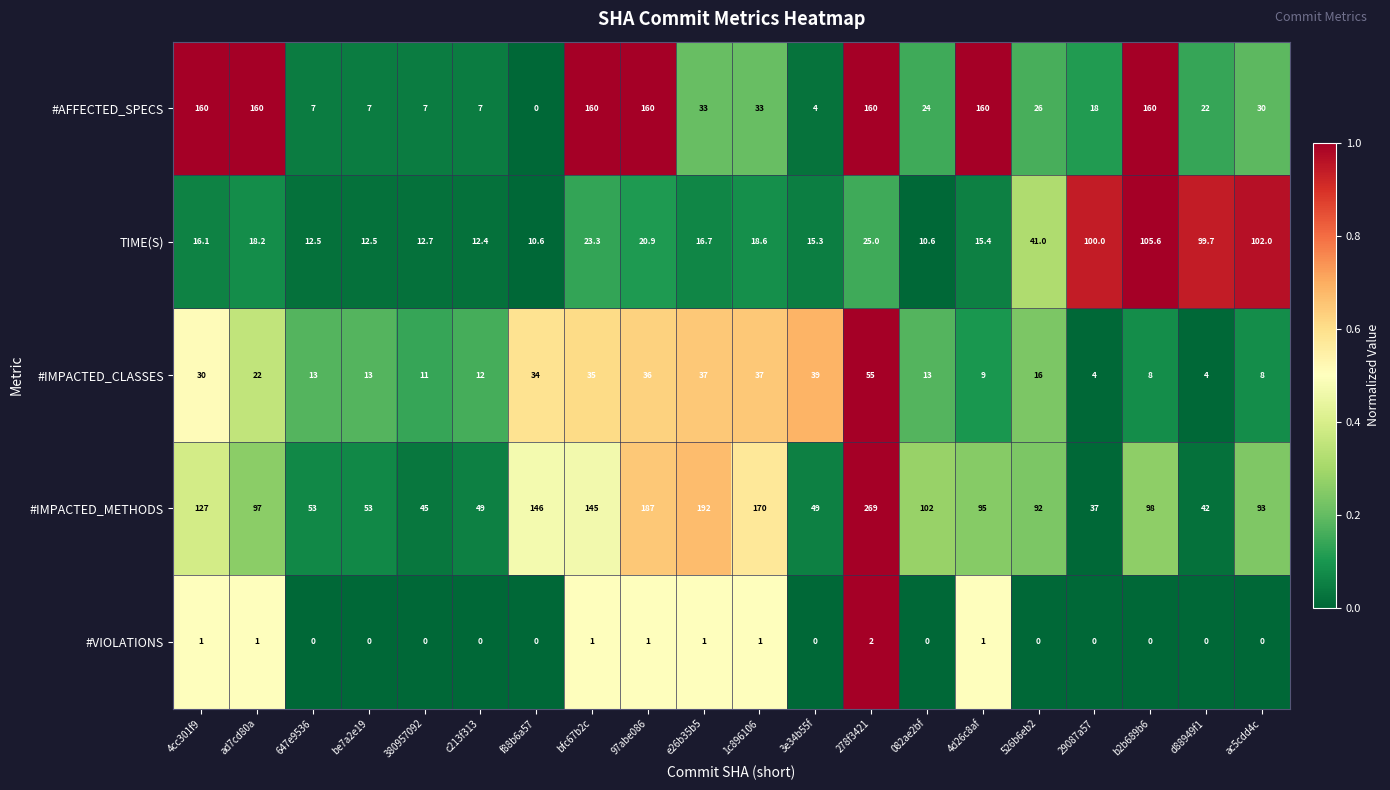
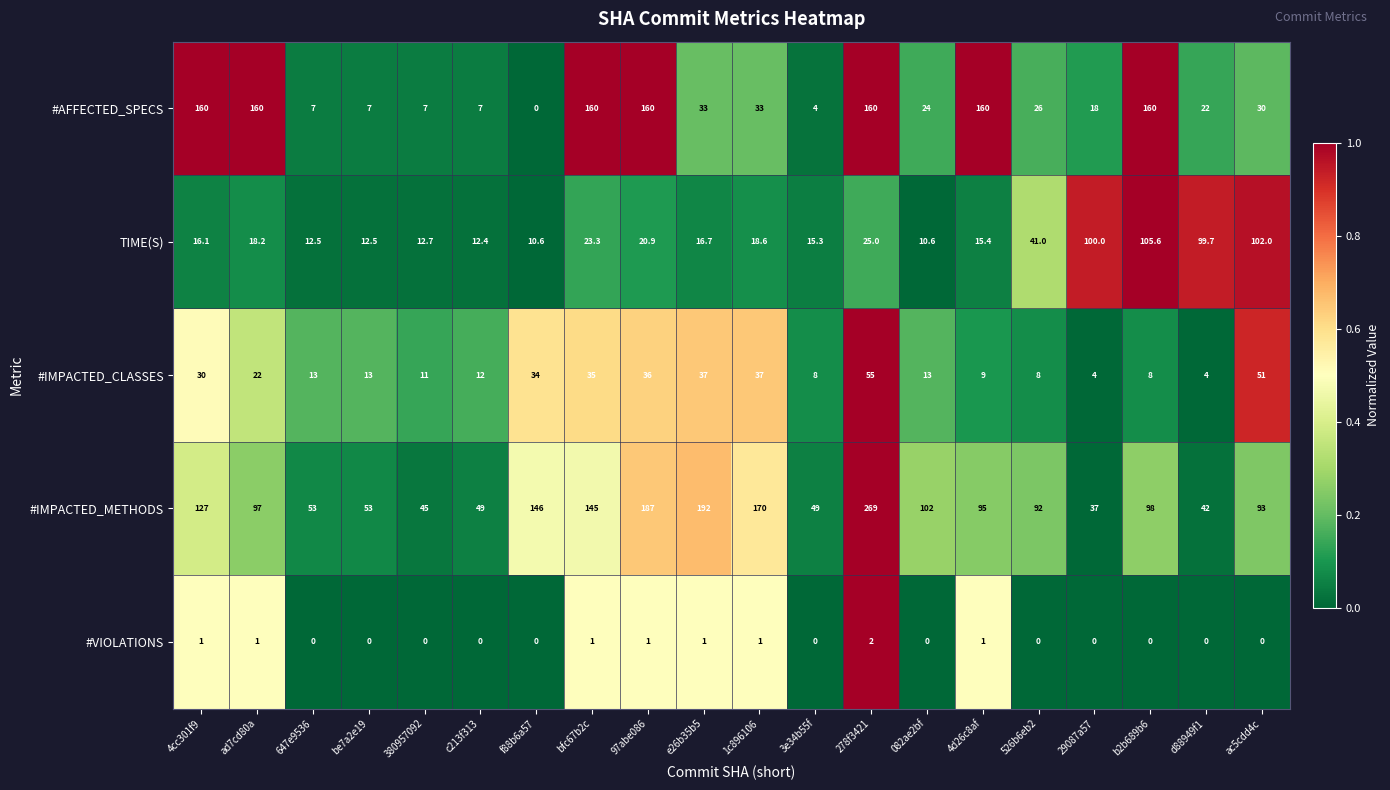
  {
    "#AFFECTED_SPECS": {
      "4cc301f9": 160,
      "ad7cd80a": 160,
      "647e9536": 7,
      "be7a2e19": 7,
      "380957092": 7,
      "c213f313": 7,
      "f88b6a57": 0,
      "bfc67b2c": 160,
      "97abe086": 160,
      "e26b35b5": 33,
      "1c896106": 33,
      "3e34b55f": 4,
      "278f3421": 160,
      "082ae2bf": 24,
      "4d26c8af": 160,
      "526b6eb2": 26,
      "29087a57": 18,
      "b2b689b6": 160,
      "d88949f1": 22,
      "ac5cdd4c": 30
    },
    "TIME(S)": {
      "4cc301f9": 16.1,
      "ad7cd80a": 18.2,
      "647e9536": 12.5,
      "be7a2e19": 12.5,
      "380957092": 12.7,
      "c213f313": 12.4,
      "f88b6a57": 10.6,
      "bfc67b2c": 23.3,
      "97abe086": 20.9,
      "e26b35b5": 16.7,
      "1c896106": 18.6,
      "3e34b55f": 15.3,
      "278f3421": 25.0,
      "082ae2bf": 10.6,
      "4d26c8af": 15.4,
      "526b6eb2": 41.0,
      "29087a57": 100.0,
      "b2b689b6": 105.6,
      "d88949f1": 99.7,
      "ac5cdd4c": 102.0
    },
    "#IMPACTED_CLASSES": {
      "4cc301f9": 30,
      "ad7cd80a": 22,
      "647e9536": 13,
      "be7a2e19": 13,
      "380957092": 11,
      "c213f313": 12,
      "f88b6a57": 34,
      "bfc67b2c": 35,
      "97abe086": 36,
      "e26b35b5": 37,
      "1c896106": 37,
-     "3e34b55f": 39,
+     "3e34b55f": 8,
      "278f3421": 55,
      "082ae2bf": 13,
      "4d26c8af": 9,
-     "526b6eb2": 16,
+     "526b6eb2": 8,
      "29087a57": 4,
      "b2b689b6": 8,
      "d88949f1": 4,
-     "ac5cdd4c": 8
+     "ac5cdd4c": 51
    },
    "#IMPACTED_METHODS": {
      "4cc301f9": 127,
      "ad7cd80a": 97,
      "647e9536": 53,
      "be7a2e19": 53,
      "380957092": 45,
      "c213f313": 49,
      "f88b6a57": 146,
      "bfc67b2c": 145,
      "97abe086": 187,
      "e26b35b5": 192,
      "1c896106": 170,
      "3e34b55f": 49,
      "278f3421": 269,
      "082ae2bf": 102,
      "4d26c8af": 95,
      "526b6eb2": 92,
      "29087a57": 37,
      "b2b689b6": 98,
      "d88949f1": 42,
      "ac5cdd4c": 93
    },
    "#VIOLATIONS": {
      "4cc301f9": 1,
      "ad7cd80a": 1,
      "647e9536": 0,
      "be7a2e19": 0,
      "380957092": 0,
      "c213f313": 0,
      "f88b6a57": 0,
      "bfc67b2c": 1,
      "97abe086": 1,
      "e26b35b5": 1,
      "1c896106": 1,
      "3e34b55f": 0,
      "278f3421": 2,
      "082ae2bf": 0,
      "4d26c8af": 1,
      "526b6eb2": 0,
      "29087a57": 0,
      "b2b689b6": 0,
      "d88949f1": 0,
      "ac5cdd4c": 0
    }
  }
